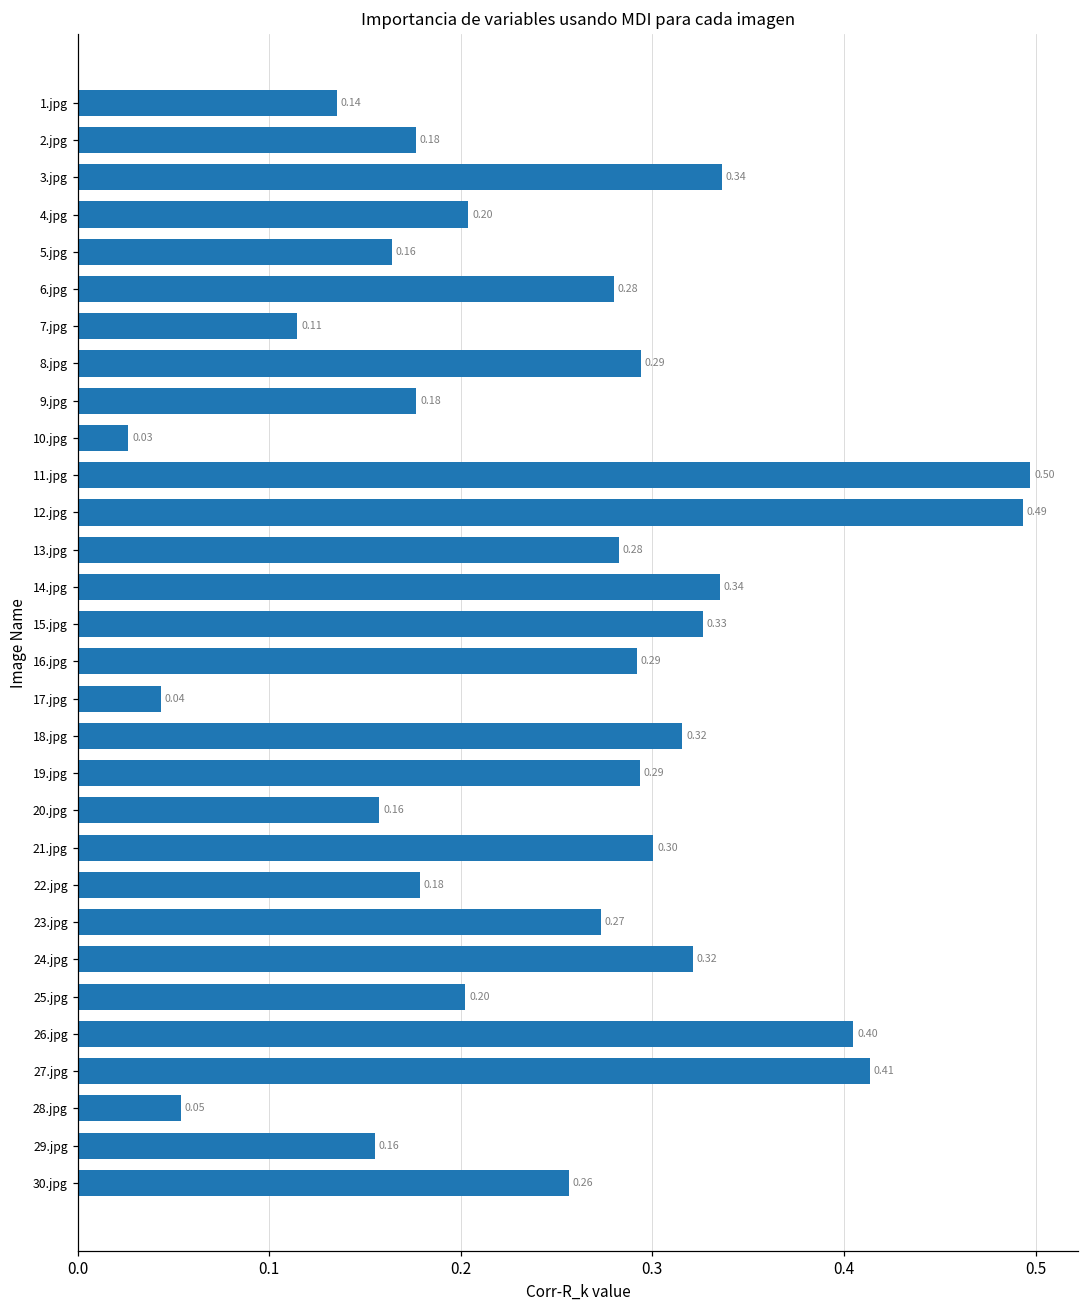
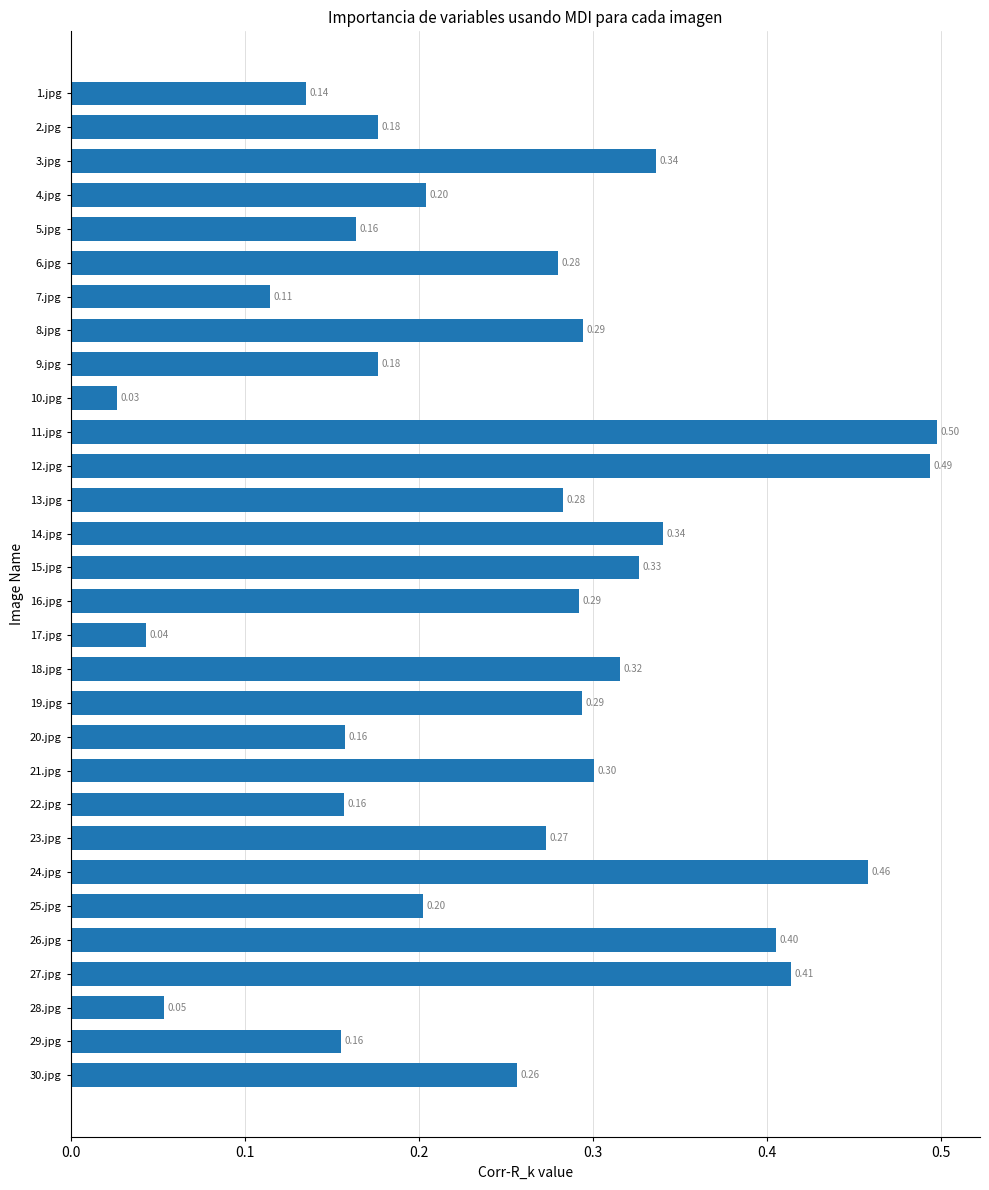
  {
    "1.jpg": 0.14,
    "2.jpg": 0.18,
    "3.jpg": 0.34,
    "4.jpg": 0.20,
    "5.jpg": 0.16,
    "6.jpg": 0.28,
    "7.jpg": 0.11,
    "8.jpg": 0.29,
    "9.jpg": 0.18,
    "10.jpg": 0.03,
    "11.jpg": 0.50,
    "12.jpg": 0.49,
    "13.jpg": 0.28,
-   "14.jpg": 0.335,
+   "14.jpg": 0.340,
    "15.jpg": 0.33,
    "16.jpg": 0.29,
    "17.jpg": 0.04,
    "18.jpg": 0.32,
    "19.jpg": 0.29,
    "20.jpg": 0.16,
    "21.jpg": 0.30,
-   "22.jpg": 0.18,
+   "22.jpg": 0.16,
    "23.jpg": 0.27,
-   "24.jpg": 0.32,
+   "24.jpg": 0.46,
    "25.jpg": 0.20,
    "26.jpg": 0.40,
    "27.jpg": 0.41,
    "28.jpg": 0.05,
    "29.jpg": 0.16,
    "30.jpg": 0.26
  }
